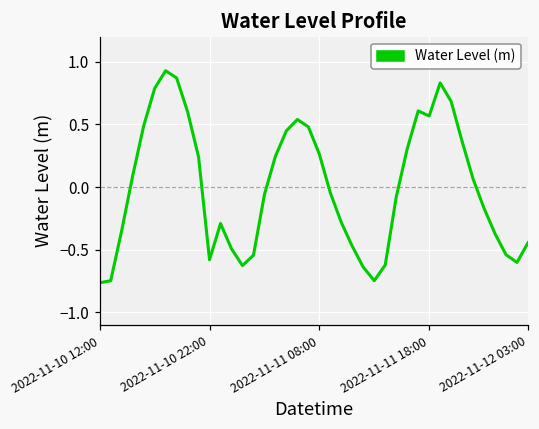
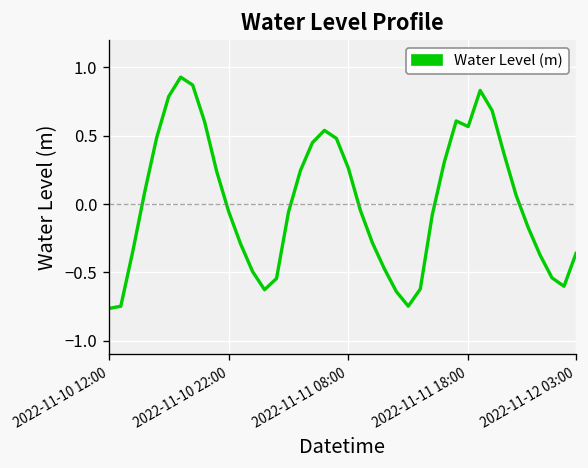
  {
    "2022-11-10 12:00": -0.76,
-   "2022-11-10 22:00": -0.58,
+   "2022-11-10 22:00": -0.05,
    "2022-11-11 08:00": 0.26,
    "2022-11-11 18:00": 0.57,
-   "2022-11-12 03:00": -0.45
+   "2022-11-12 03:00": -0.36
  }
